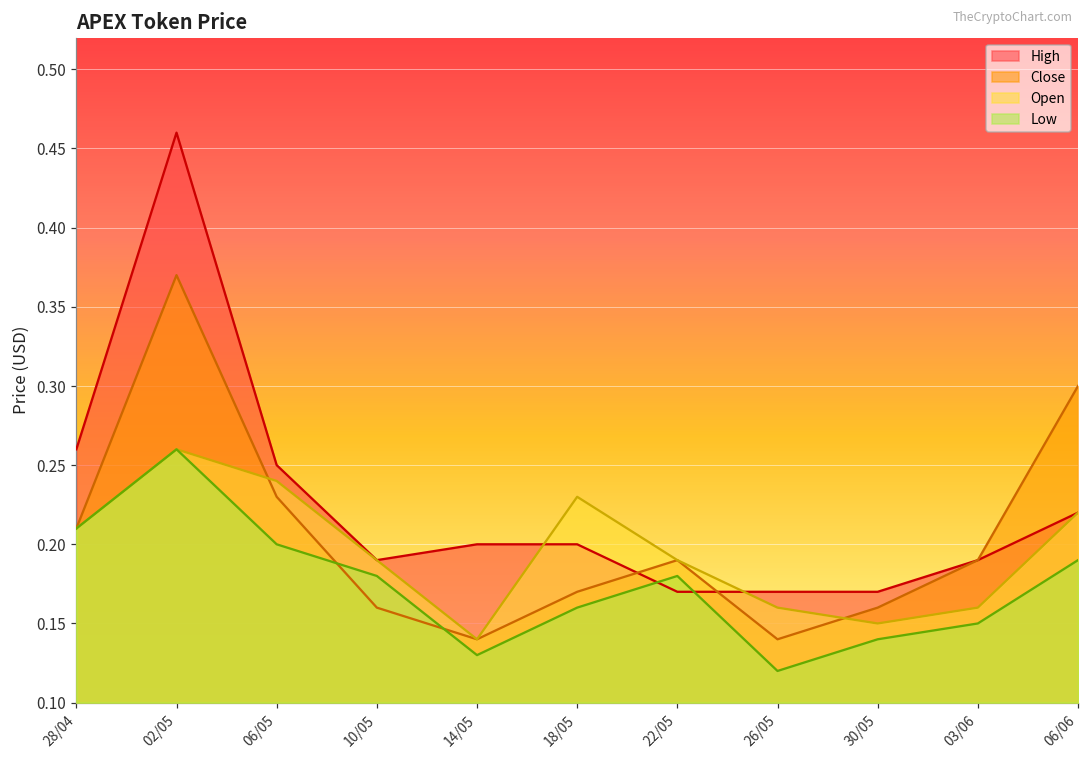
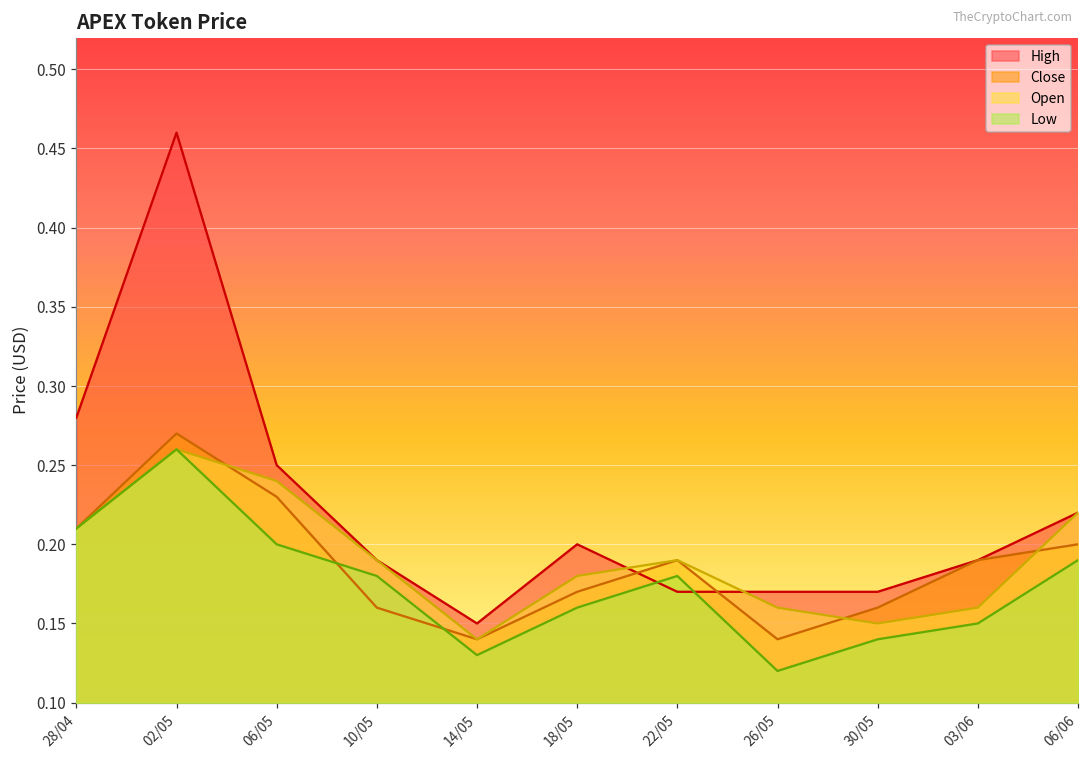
  {
    "High": {
-     "28/04": 0.26,
+     "28/04": 0.28,
      "02/05": 0.46,
      "06/05": 0.25,
-     "14/05": 0.20,
+     "14/05": 0.15,
      "18/05": 0.20,
      "22/05": 0.17,
      "26/05": 0.17,
      "30/05": 0.17
    },
    "Close": {
-     "02/05": 0.37,
+     "02/05": 0.27,
      "06/05": 0.23,
      "10/05": 0.16,
      "18/05": 0.17,
      "26/05": 0.14,
      "30/05": 0.16,
-     "06/06": 0.3
+     "06/06": 0.2
    },
    "Open": {
      "06/05": 0.24,
-     "18/05": 0.23,
+     "18/05": 0.18,
      "26/05": 0.16,
      "30/05": 0.15,
      "03/06": 0.16
    },
    "Low": {
      "06/05": 0.20,
      "10/05": 0.18,
      "14/05": 0.13,
      "18/05": 0.16,
      "22/05": 0.18,
      "26/05": 0.12,
      "30/05": 0.14,
      "03/06": 0.15,
      "06/06": 0.19
    }
  }
